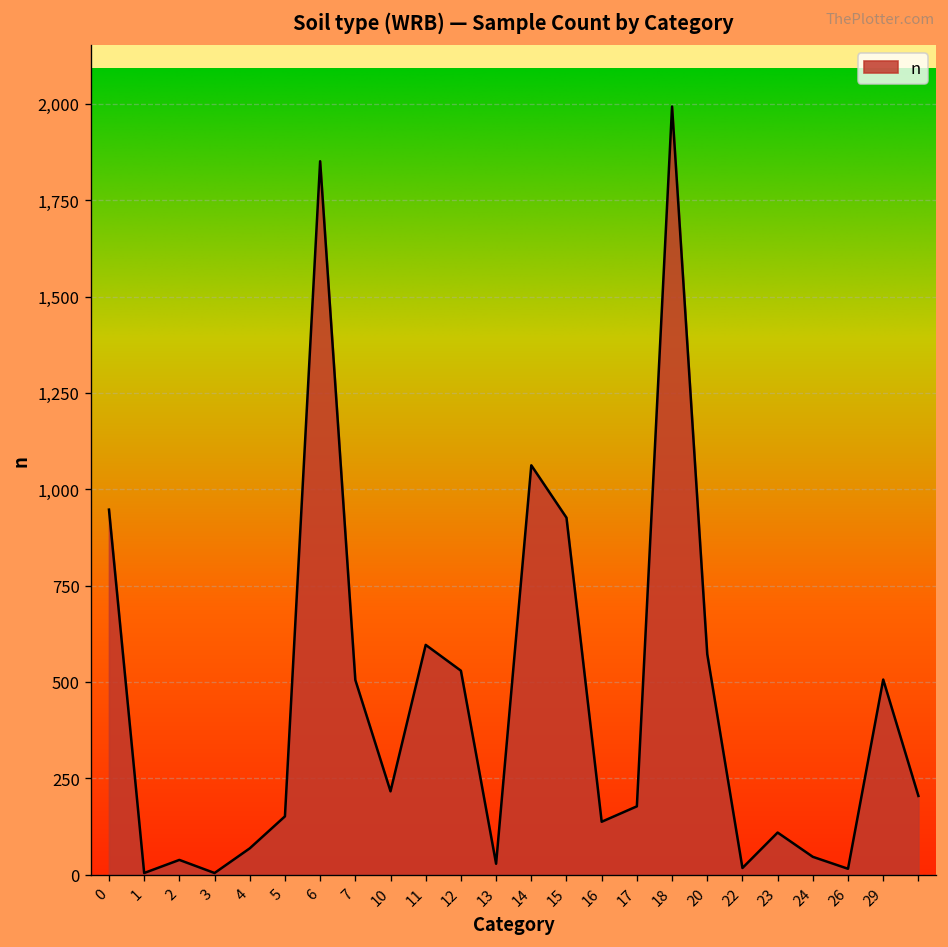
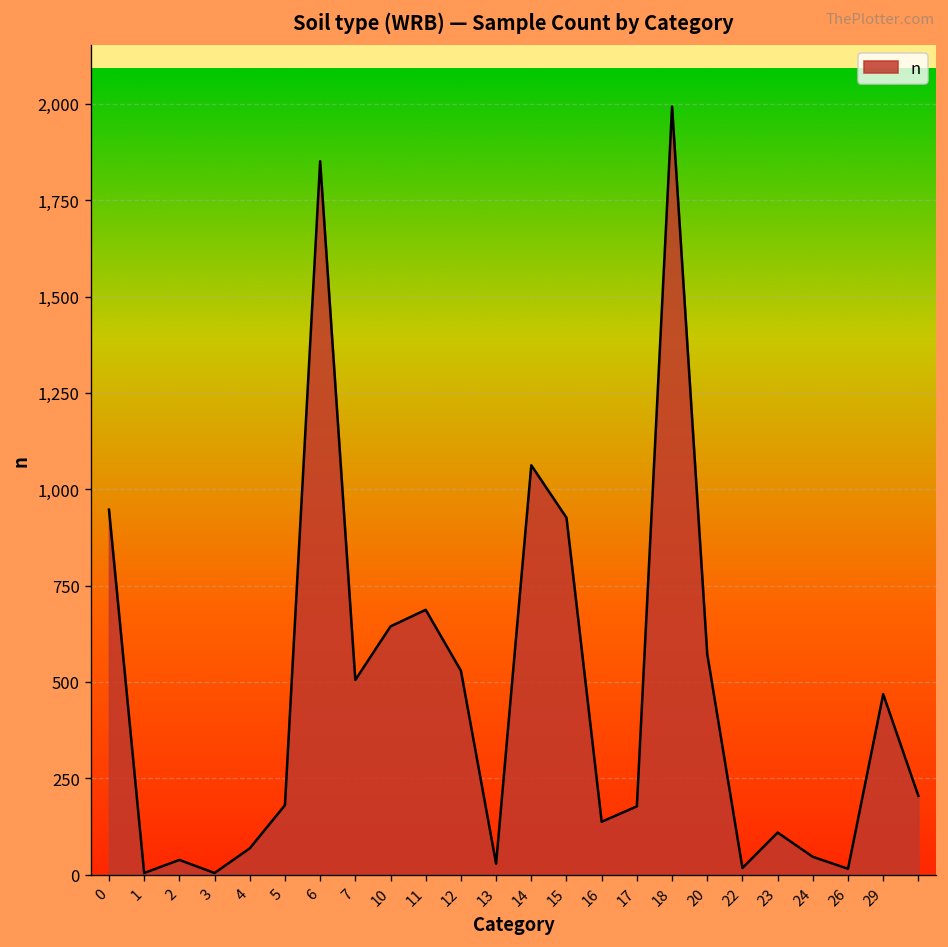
  {
    "0": "950",
    "1": "0",
    "2": "40",
    "3": "0",
    "4": "70",
-   "5": "150",
+   "5": "180",
    "6": "1,850",
    "7": "510",
-   "10": "220",
-   "11": "600",
+   "10": "640",
+   "11": "690",
    "12": "530",
    "13": "30",
    "14": "1,060",
    "15": "930",
    "16": "140",
    "17": "180",
    "18": "1,990",
    "20": "570",
    "22": "20",
    "23": "110",
    "24": "50",
    "26": "20",
-   "29": "510"
+   "29": "470"
  }
